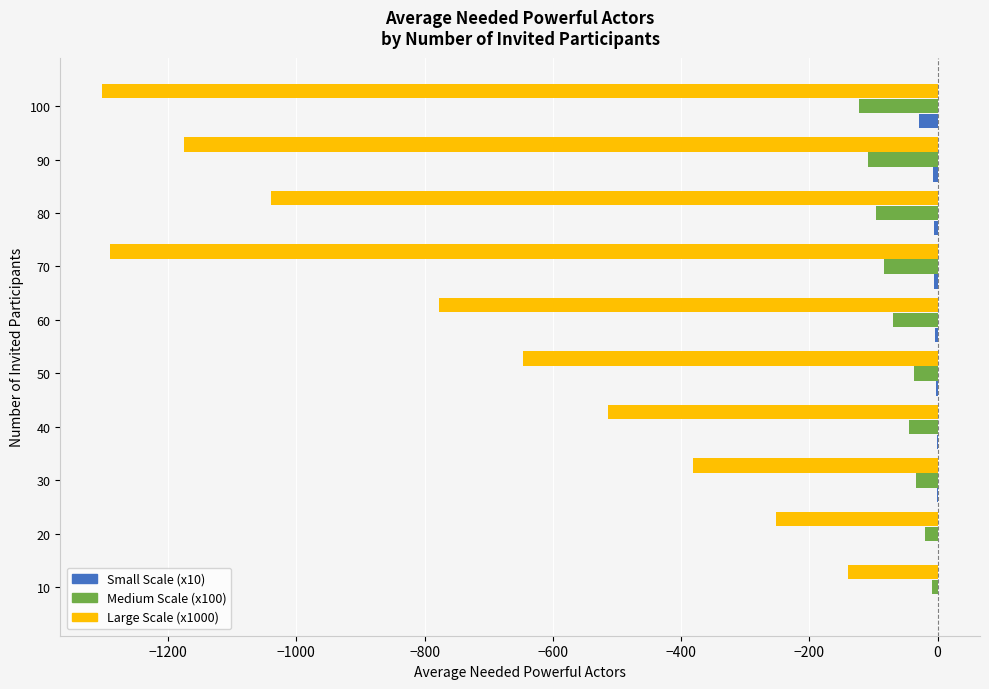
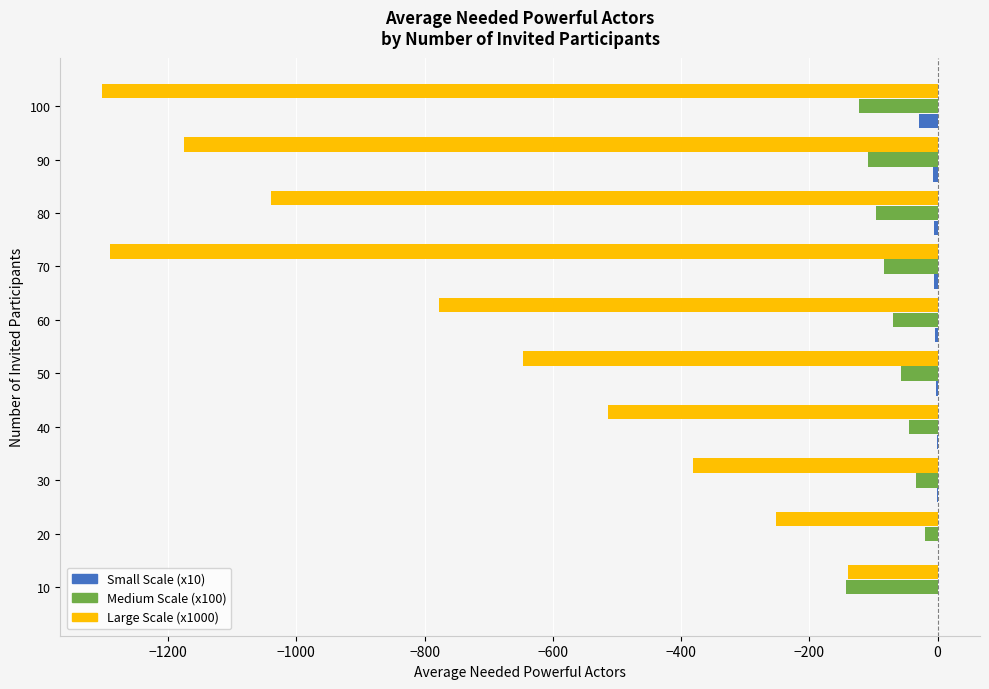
  {
    "Small Scale (x10)": {
      "100": -30,
      "90": -10,
      "80": -10,
      "70": -10,
      "60": 0
    },
    "Medium Scale (x100)": {
      "100": -120,
      "90": -110,
      "80": -100,
      "70": -80,
      "60": -70,
-     "50": -40,
+     "50": -60,
      "40": -50,
      "30": -30,
      "20": -20,
-     "10": -10
+     "10": -140
    },
    "Large Scale (x1000)": {
      "100": -1300,
      "90": -1180,
      "80": -1040,
      "70": -1290,
      "60": -780,
      "50": -650,
      "40": -510,
      "30": -380,
      "20": -250,
      "10": -140
    }
  }
